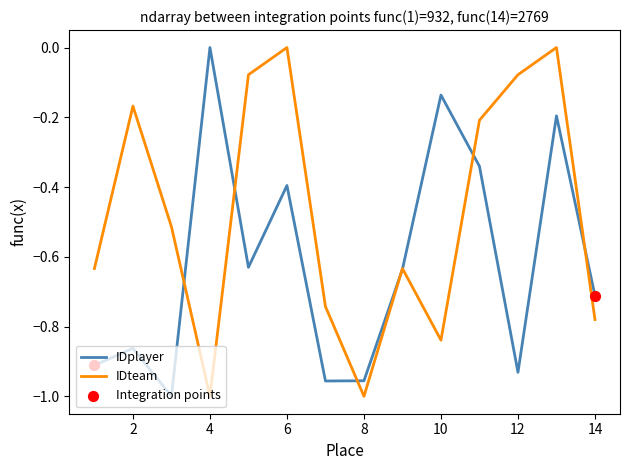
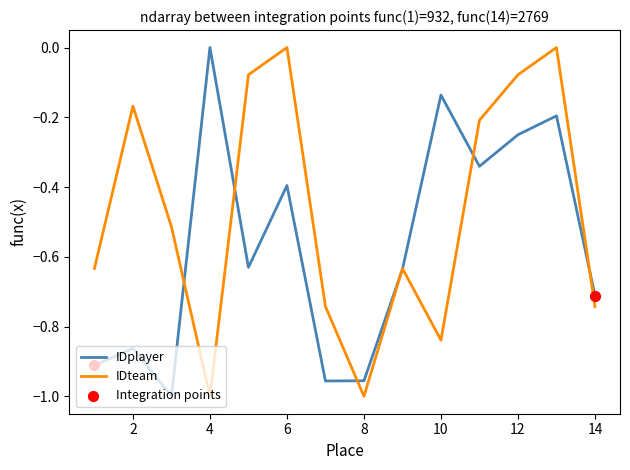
  {
    "IDplayer": {
      "4": 0.00,
      "6": -0.40,
      "8": -0.96,
      "10": -0.14,
-     "12": -0.93
+     "12": -0.25
    },
    "IDteam": {
      "2": -0.17,
      "6": 0.00,
      "8": -1.00,
      "10": -0.84,
      "12": -0.08,
-     "14": -0.78
+     "14": -0.74
    }
  }
